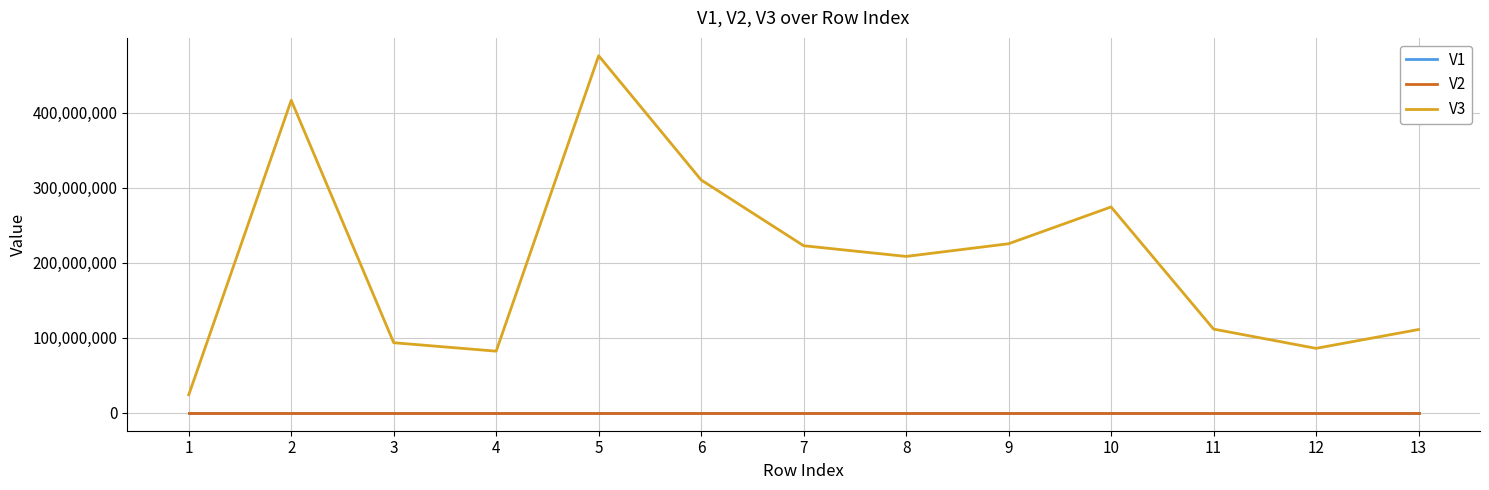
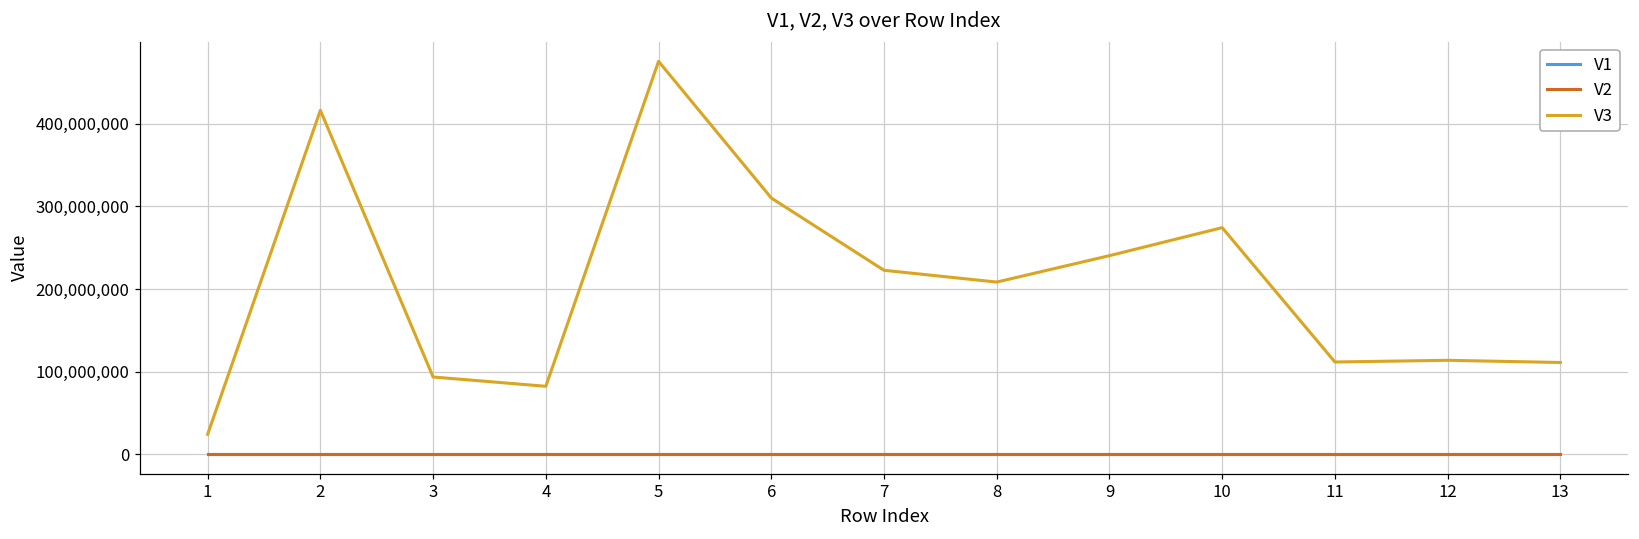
  {
    "V2": {
      "1": "0",
      "2": "0",
      "3": "0",
      "4": "0",
      "5": "0",
      "6": "0",
      "7": "0",
      "8": "0",
      "9": "0",
      "10": "0",
      "11": "0",
      "12": "0",
      "13": "0"
    },
    "V3": {
      "1": "20,000,000",
      "2": "420,000,000",
      "3": "90,000,000",
      "4": "80,000,000",
      "5": "480,000,000",
      "6": "310,000,000",
      "7": "220,000,000",
      "8": "210,000,000",
-     "9": "230,000,000",
+     "9": "240,000,000",
      "10": "270,000,000",
      "11": "110,000,000",
-     "12": "90,000,000",
+     "12": "110,000,000",
      "13": "110,000,000"
    }
  }
